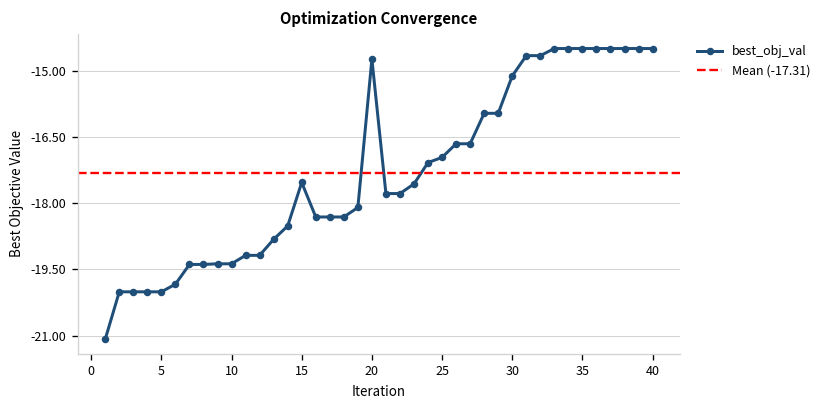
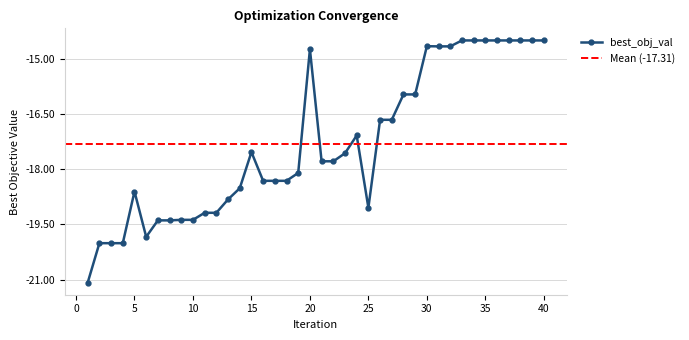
  {
-   "5": -20.0,
+   "5": -18.6,
    "10": -19.4,
    "15": -17.5,
    "20": -14.7,
-   "25": -17.0,
-   "30": -15.1,
+   "25": -19.0,
+   "30": -14.7,
    "35": -14.5,
    "40": -14.5
  }
